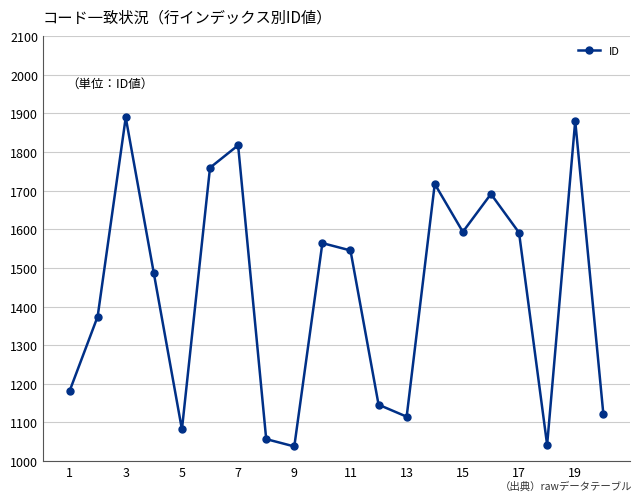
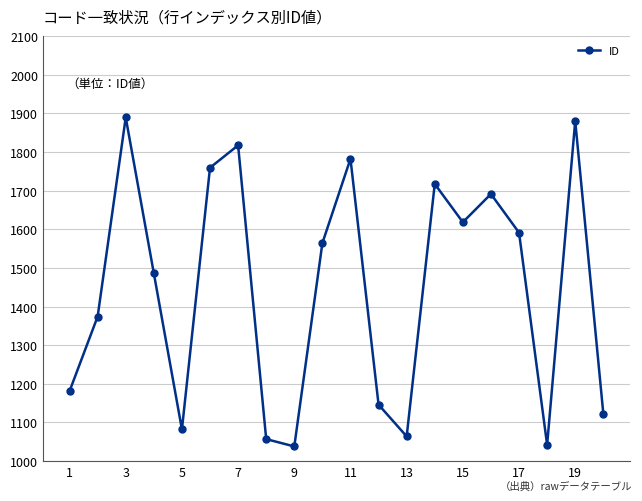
  {
    "1": 1180,
    "3": 1890,
    "5": 1080,
    "7": 1820,
    "9": 1040,
-   "11": 1550,
-   "13": 1120,
-   "15": 1590,
+   "11": 1780,
+   "13": 1060,
+   "15": 1620,
    "17": 1590,
    "19": 1880
  }
